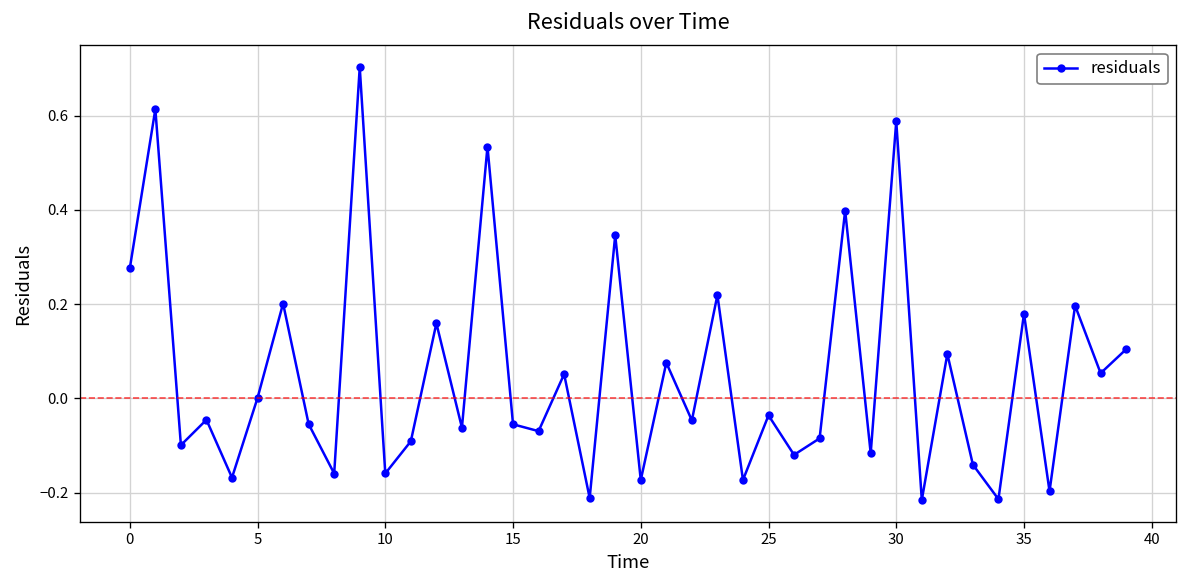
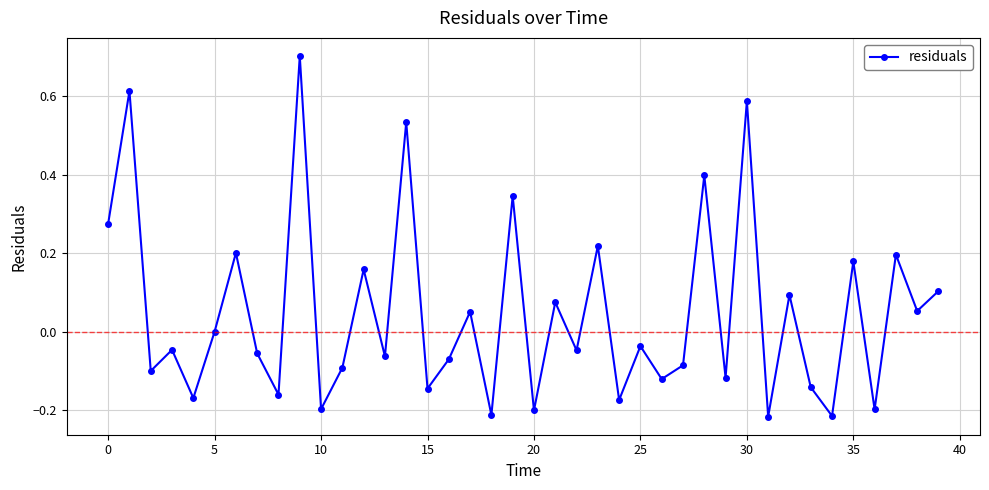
  {
    "0": 0.28,
    "5": 0.00,
-   "10": -0.16,
-   "15": -0.06,
-   "20": -0.17,
+   "10": -0.20,
+   "15": -0.14,
+   "20": -0.20,
    "25": -0.04,
    "30": 0.59,
    "35": 0.18
  }
